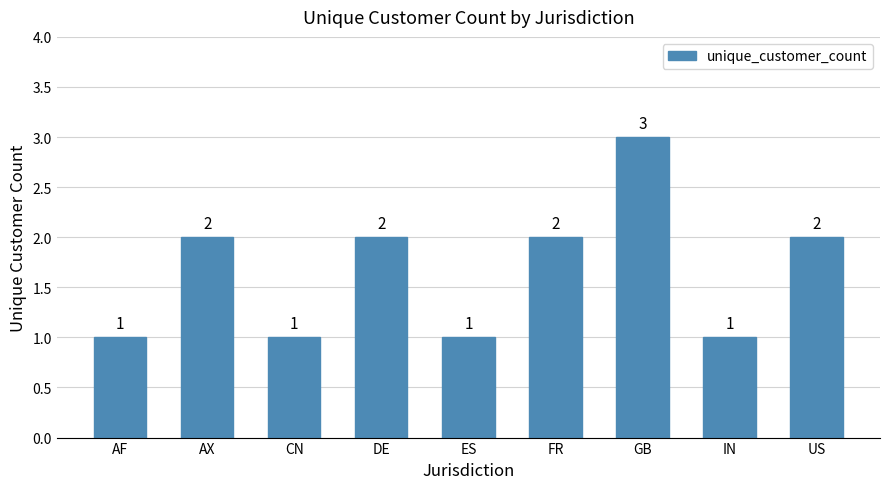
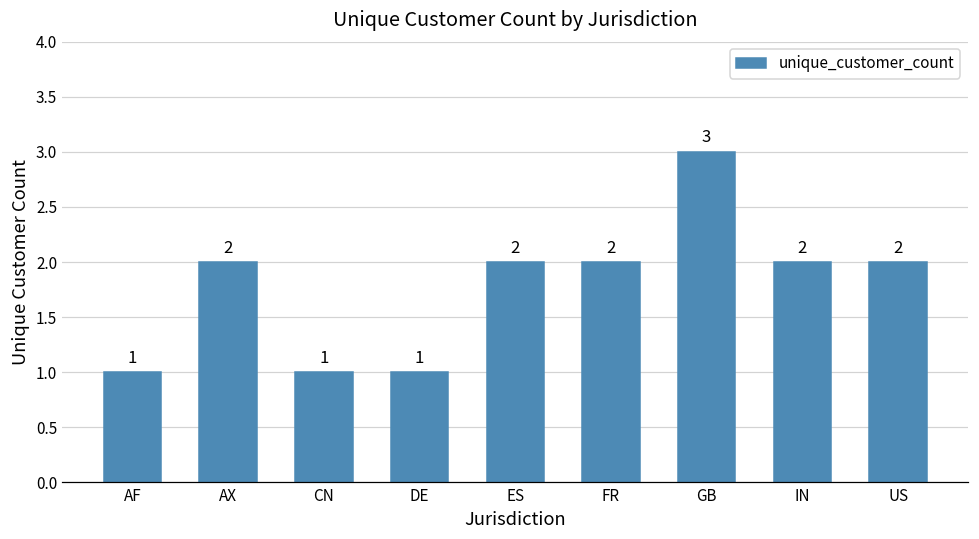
  {
    "AF": 1,
    "AX": 2,
    "CN": 1,
-   "DE": 2,
-   "ES": 1,
+   "DE": 1,
+   "ES": 2,
    "FR": 2,
    "GB": 3,
-   "IN": 1,
+   "IN": 2,
    "US": 2
  }
